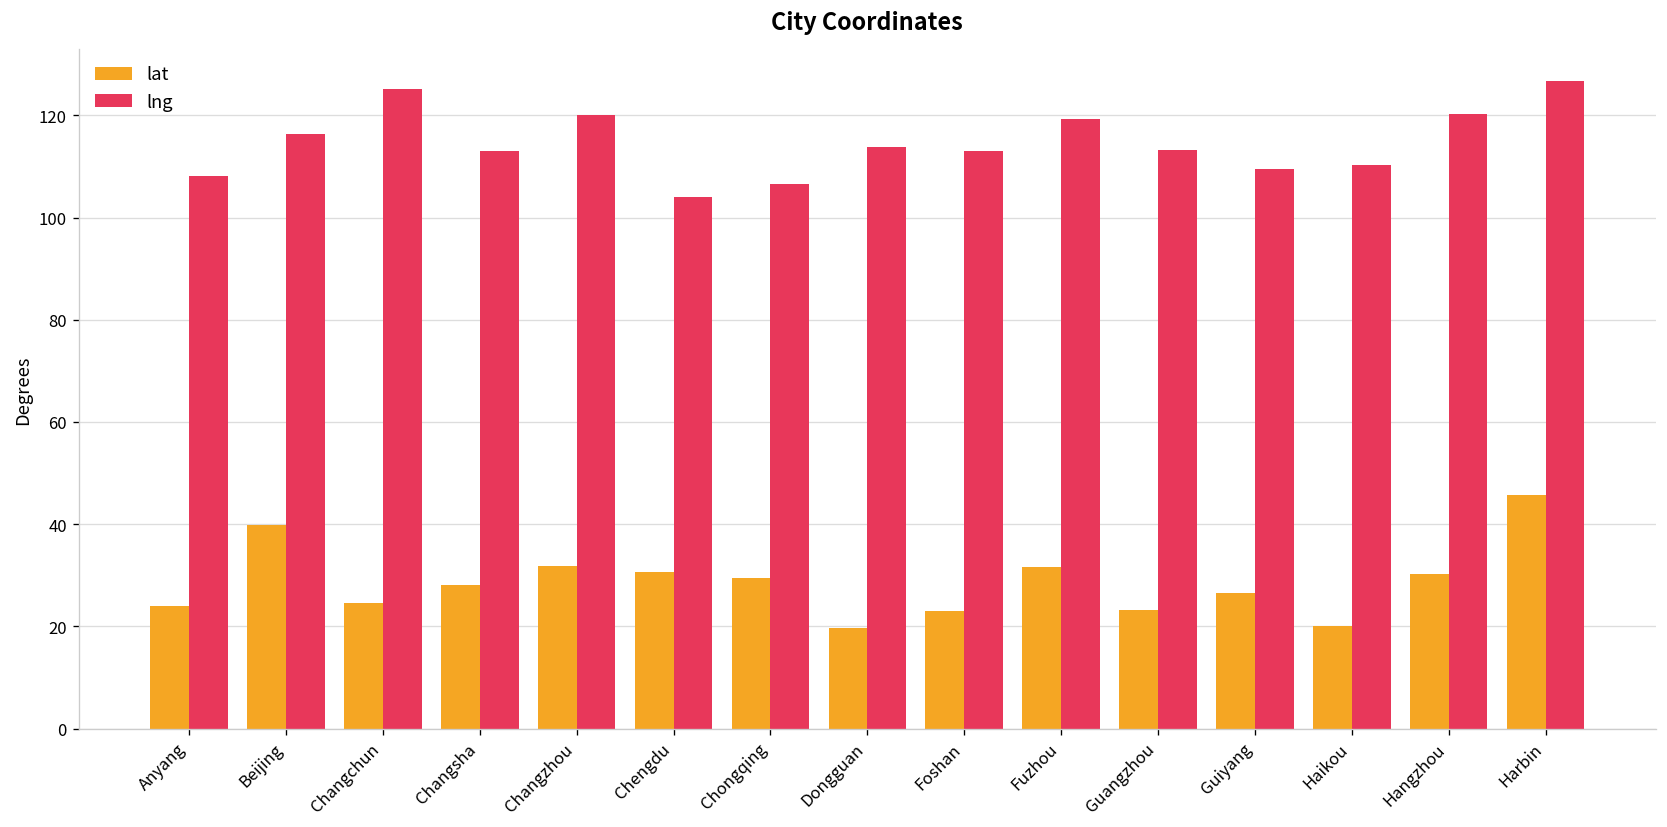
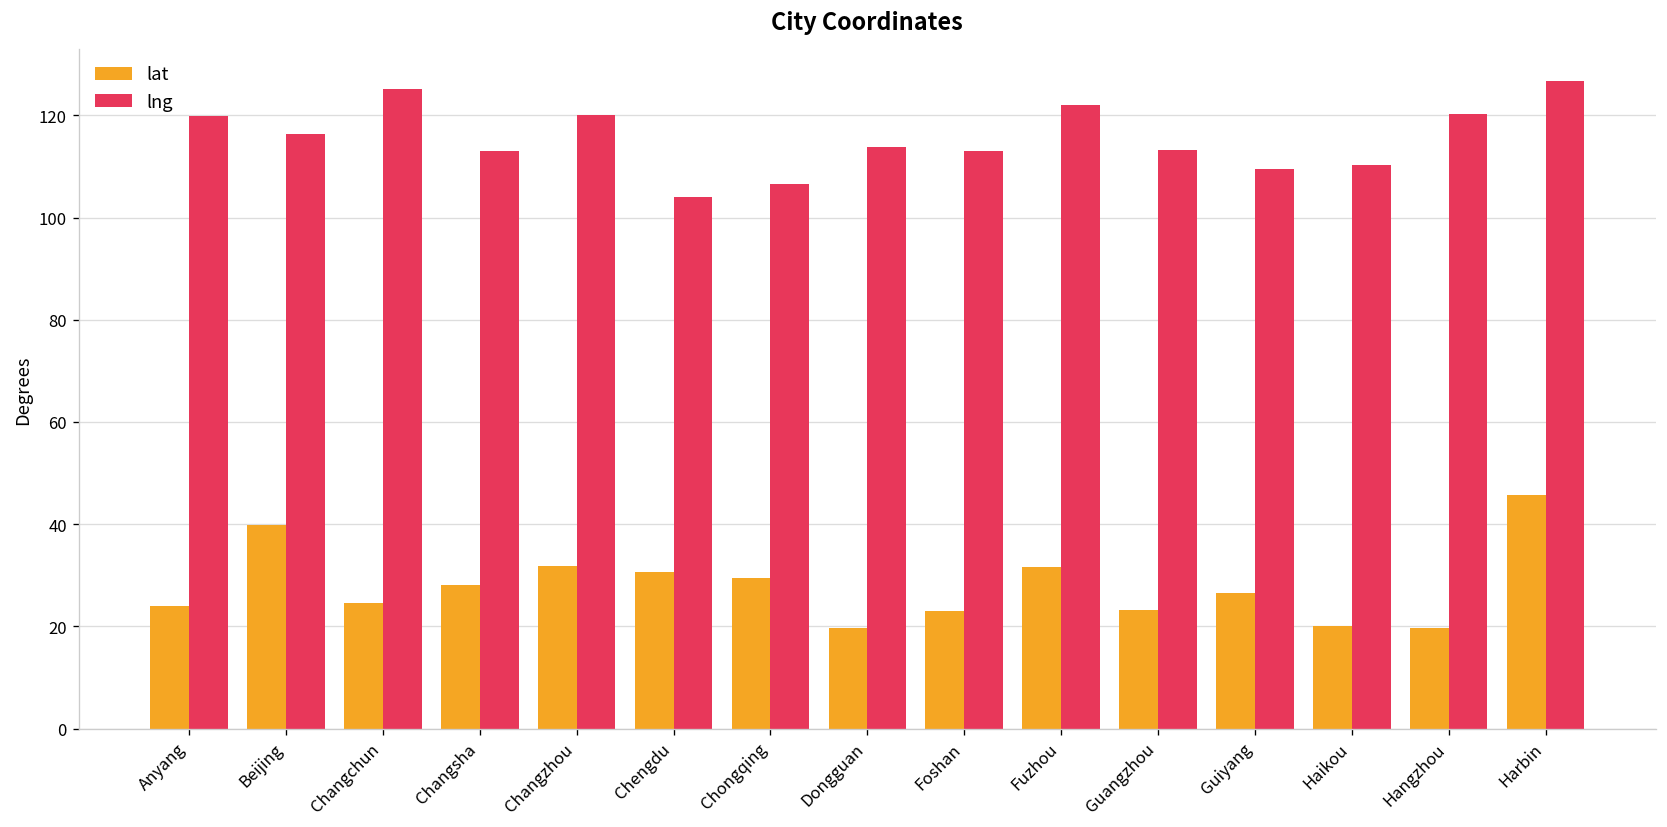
  {
    "lat": {
      "Anyang": 24,
      "Beijing": 40,
      "Changchun": 25,
      "Changsha": 28,
      "Changzhou": 32,
      "Chengdu": 31,
      "Chongqing": 30,
      "Dongguan": 20,
      "Foshan": 23,
      "Fuzhou": 32,
      "Guangzhou": 23,
      "Guiyang": 27,
      "Haikou": 20,
-     "Hangzhou": 30,
+     "Hangzhou": 20,
      "Harbin": 46
    },
    "lng": {
-     "Anyang": 108,
+     "Anyang": 120,
      "Beijing": 116,
      "Changchun": 125,
      "Changsha": 113,
      "Changzhou": 120,
      "Chengdu": 104,
      "Chongqing": 107,
      "Dongguan": 114,
      "Foshan": 113,
-     "Fuzhou": 119,
+     "Fuzhou": 122,
      "Guangzhou": 113,
      "Guiyang": 110,
      "Haikou": 110,
      "Hangzhou": 120,
      "Harbin": 127
    }
  }
